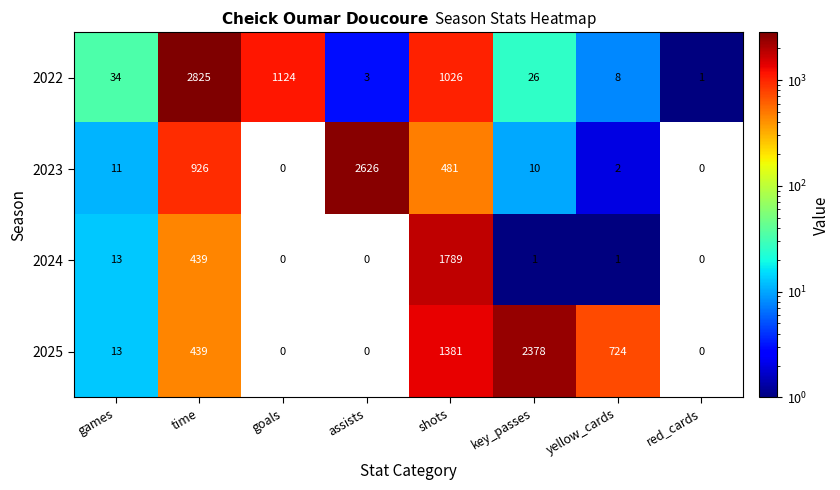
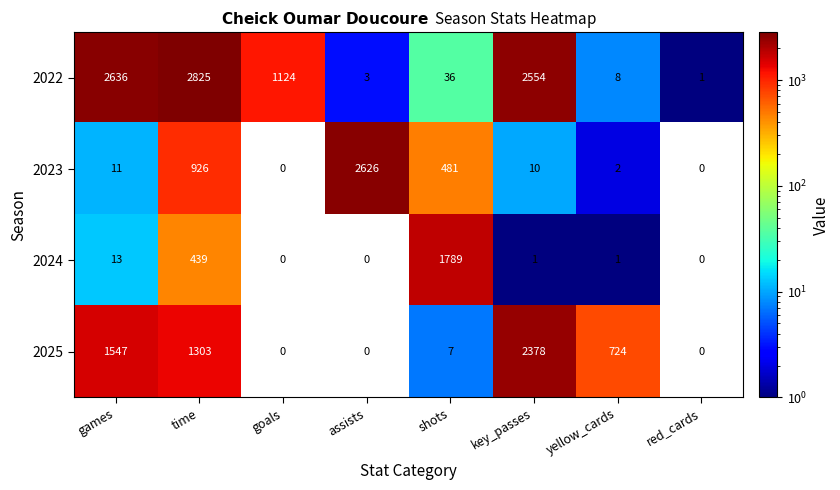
  {
    "2022": {
-     "games": 34,
+     "games": 2636,
      "time": 2825,
      "goals": 1124,
      "assists": 3,
-     "shots": 1026,
-     "key_passes": 26,
+     "shots": 36,
+     "key_passes": 2554,
      "yellow_cards": 8,
      "red_cards": 1
    },
    "2023": {
      "games": 11,
      "time": 926,
      "goals": 0,
      "assists": 2626,
      "shots": 481,
      "key_passes": 10,
      "yellow_cards": 2,
      "red_cards": 0
    },
    "2024": {
      "games": 13,
      "time": 439,
      "goals": 0,
      "assists": 0,
      "shots": 1789,
      "key_passes": 1,
      "yellow_cards": 1,
      "red_cards": 0
    },
    "2025": {
-     "games": 13,
-     "time": 439,
+     "games": 1547,
+     "time": 1303,
      "goals": 0,
      "assists": 0,
-     "shots": 1381,
+     "shots": 7,
      "key_passes": 2378,
      "yellow_cards": 724,
      "red_cards": 0
    }
  }
